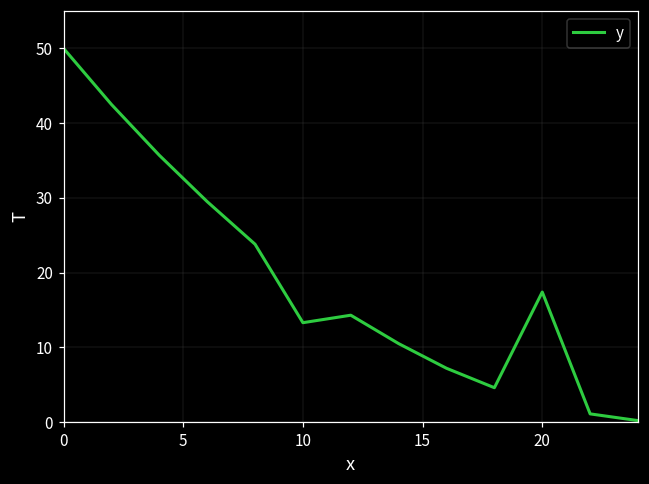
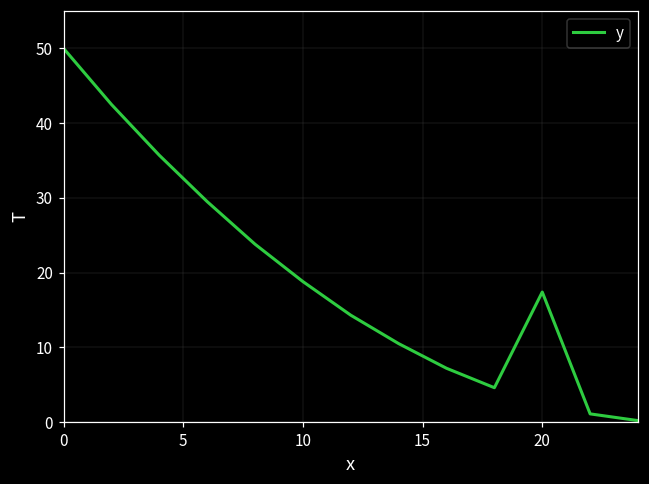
  {
    "0": 50,
-   "10": 13,
+   "10": 19,
    "20": 17
  }
